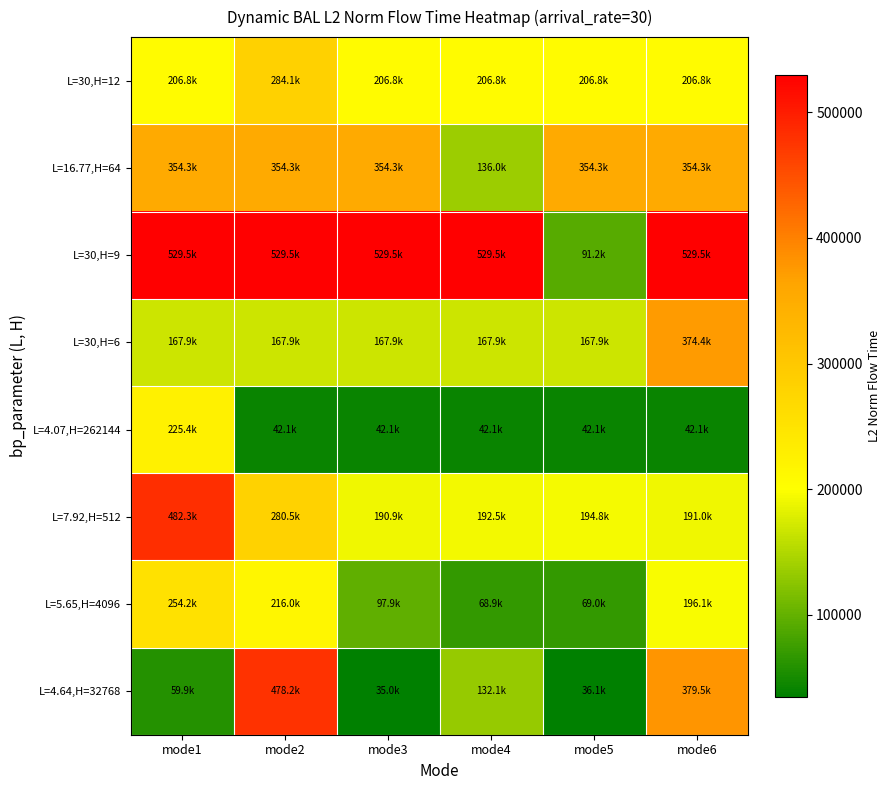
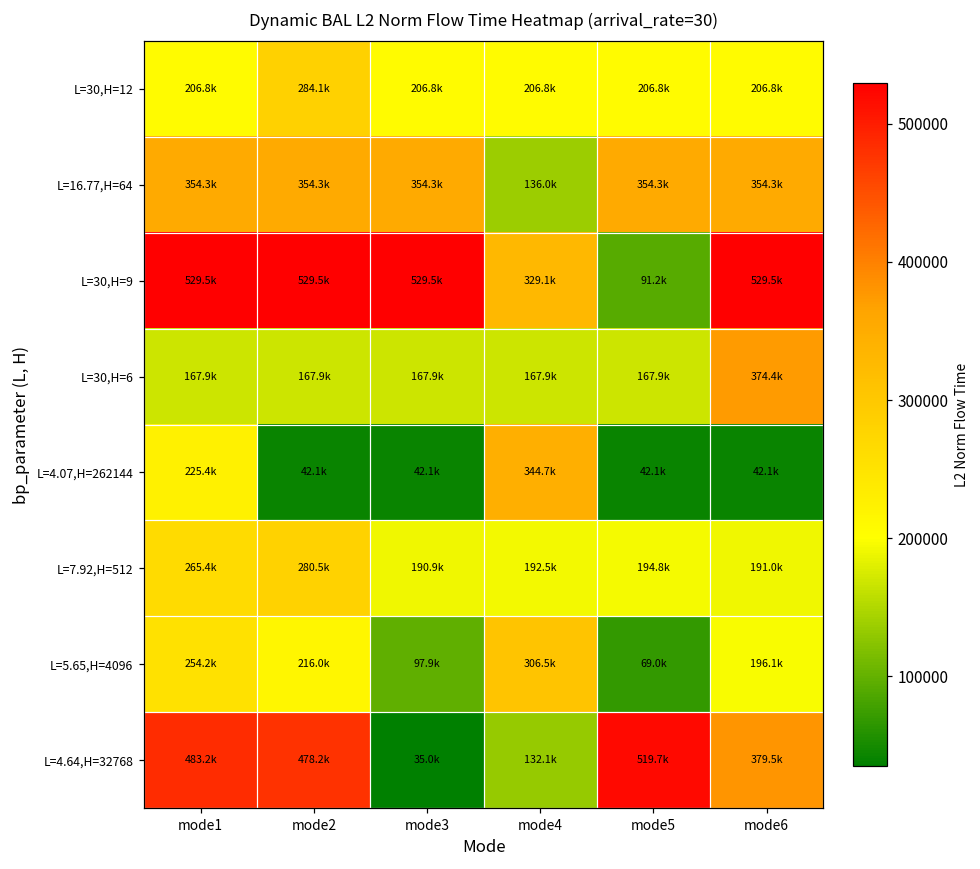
  {
    "L=30,H=12": {
      "mode1": "206.8k",
      "mode2": "284.1k",
      "mode3": "206.8k",
      "mode4": "206.8k",
      "mode5": "206.8k",
      "mode6": "206.8k"
    },
    "L=16.77,H=64": {
      "mode1": "354.3k",
      "mode2": "354.3k",
      "mode3": "354.3k",
      "mode4": "136.0k",
      "mode5": "354.3k",
      "mode6": "354.3k"
    },
    "L=30,H=9": {
      "mode1": "529.5k",
      "mode2": "529.5k",
      "mode3": "529.5k",
-     "mode4": "529.5k",
+     "mode4": "329.1k",
      "mode5": "91.2k",
      "mode6": "529.5k"
    },
    "L=30,H=6": {
      "mode1": "167.9k",
      "mode2": "167.9k",
      "mode3": "167.9k",
      "mode4": "167.9k",
      "mode5": "167.9k",
      "mode6": "374.4k"
    },
    "L=4.07,H=262144": {
      "mode1": "225.4k",
      "mode2": "42.1k",
      "mode3": "42.1k",
-     "mode4": "42.1k",
+     "mode4": "344.7k",
      "mode5": "42.1k",
      "mode6": "42.1k"
    },
    "L=7.92,H=512": {
-     "mode1": "482.3k",
+     "mode1": "265.4k",
      "mode2": "280.5k",
      "mode3": "190.9k",
      "mode4": "192.5k",
      "mode5": "194.8k",
      "mode6": "191.0k"
    },
    "L=5.65,H=4096": {
      "mode1": "254.2k",
      "mode2": "216.0k",
      "mode3": "97.9k",
-     "mode4": "68.9k",
+     "mode4": "306.5k",
      "mode5": "69.0k",
      "mode6": "196.1k"
    },
    "L=4.64,H=32768": {
-     "mode1": "59.9k",
+     "mode1": "483.2k",
      "mode2": "478.2k",
      "mode3": "35.0k",
      "mode4": "132.1k",
-     "mode5": "36.1k",
+     "mode5": "519.7k",
      "mode6": "379.5k"
    }
  }
